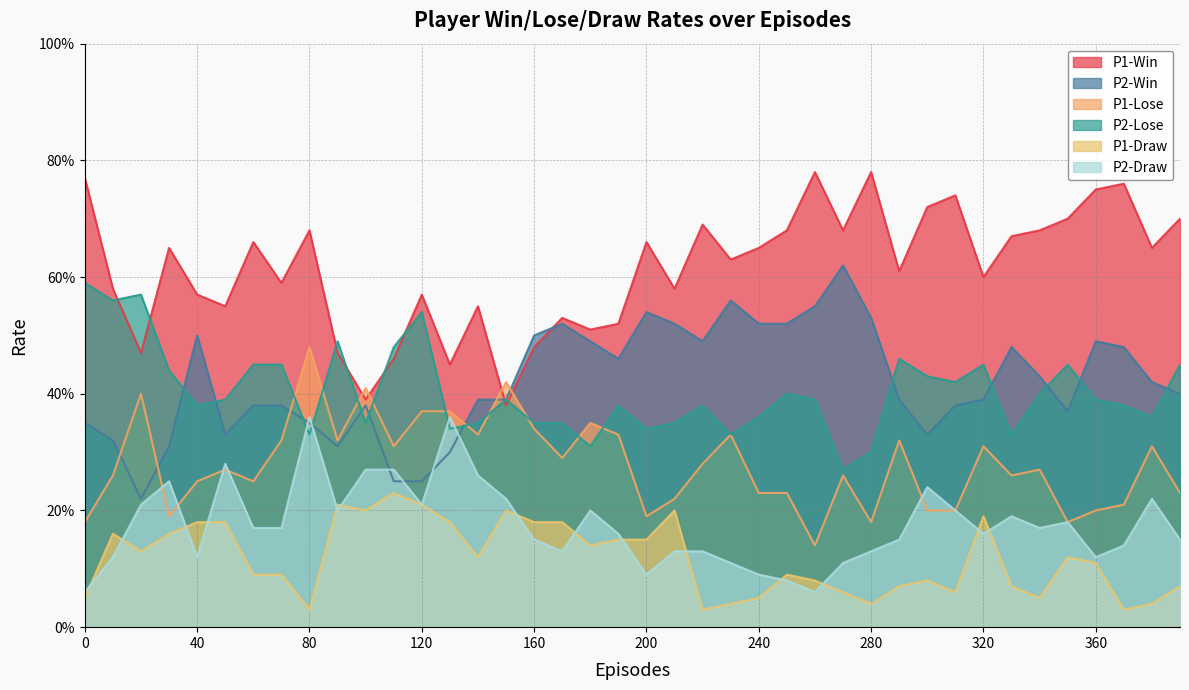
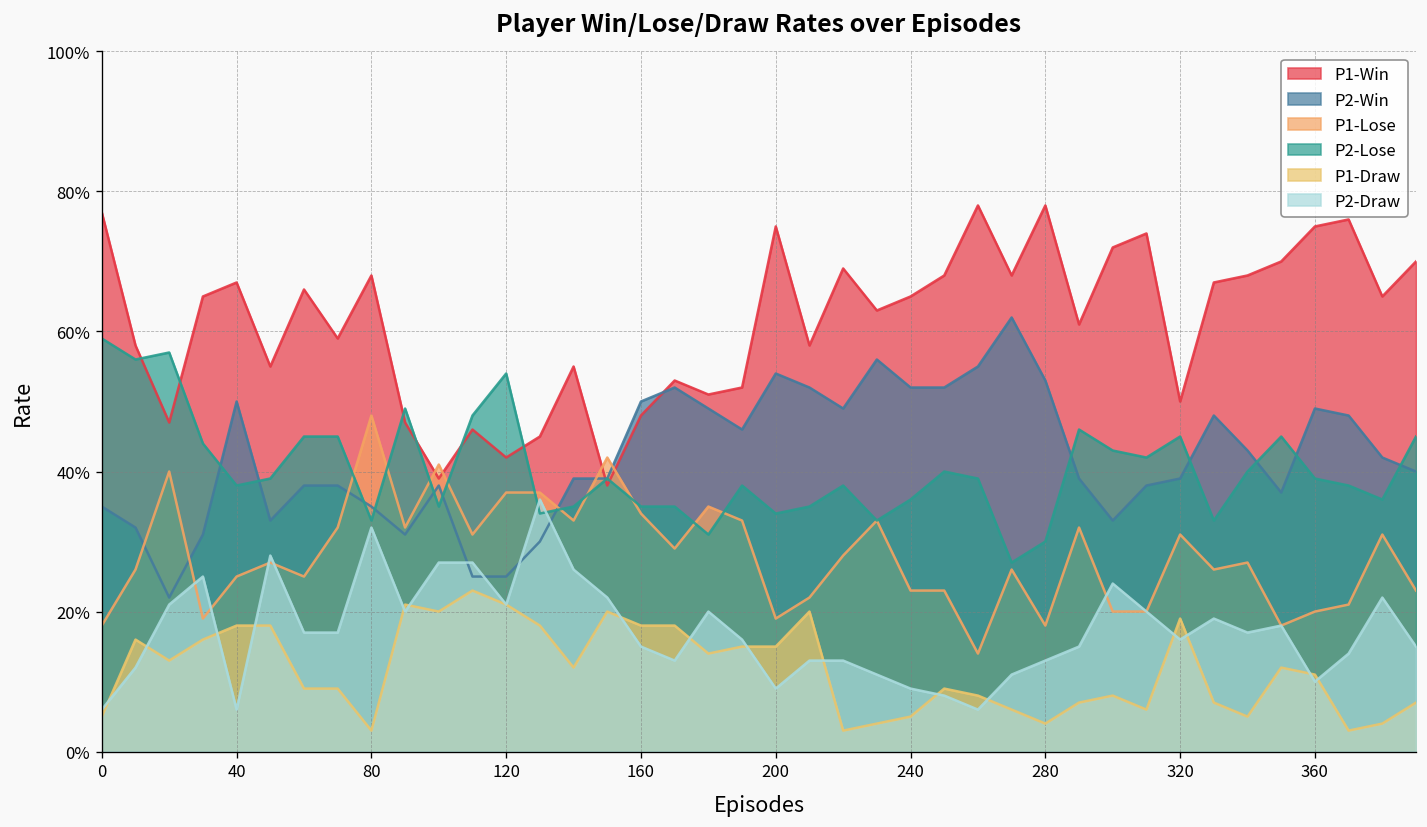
  {
    "P1-Win": {
      "0": "77%",
-     "40": "57%",
+     "40": "67%",
      "80": "68%",
-     "120": "57%",
+     "120": "42%",
      "160": "48%",
-     "200": "66%",
+     "200": "75%",
      "240": "65%",
      "280": "78%",
-     "320": "60%",
+     "320": "50%",
      "360": "75%"
    },
    "P2-Draw": {
      "0": "6%",
-     "40": "12%",
-     "80": "36%",
+     "40": "6%",
+     "80": "32%",
      "160": "15%",
      "200": "9%",
      "240": "9%",
      "280": "13%",
      "320": "16%",
-     "360": "12%"
+     "360": "10%"
    }
  }
